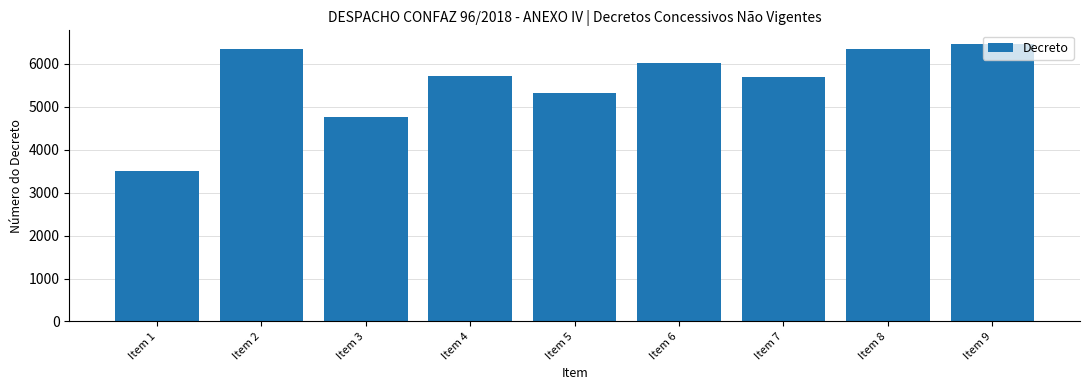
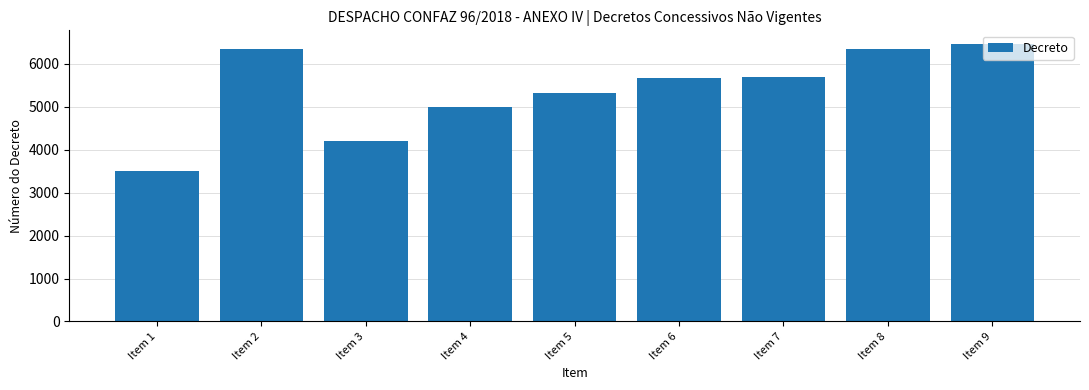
  {
    "Item 1": 3500,
    "Item 2": 6300,
-   "Item 3": 4800,
-   "Item 4": 5700,
+   "Item 3": 4200,
+   "Item 4": 5000,
    "Item 5": 5300,
-   "Item 6": 6000,
+   "Item 6": 5700,
    "Item 7": 5700,
    "Item 8": 6300
  }
